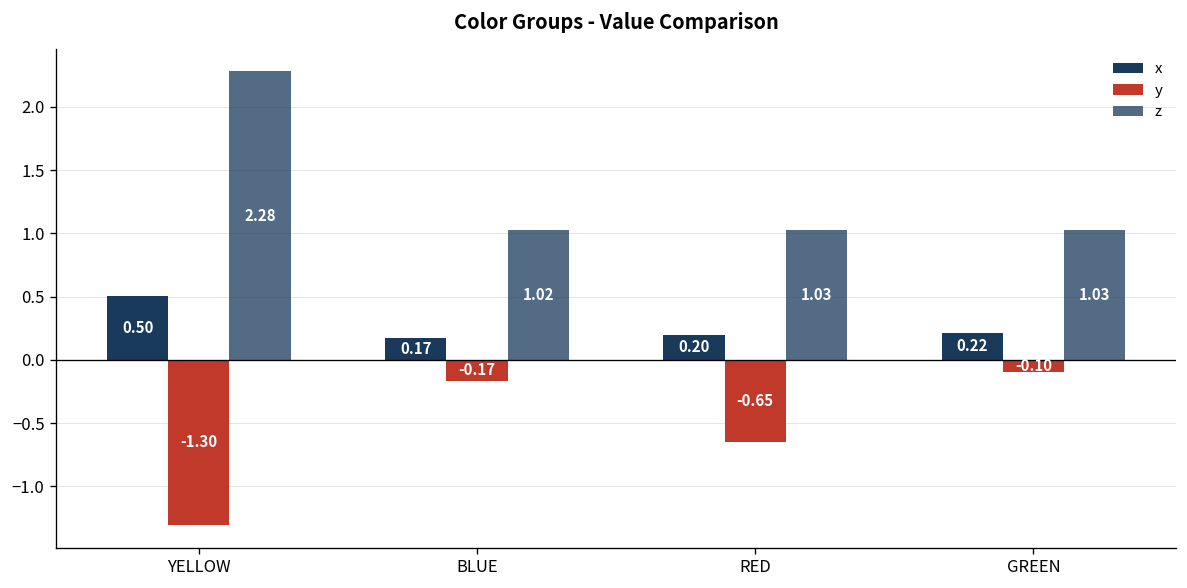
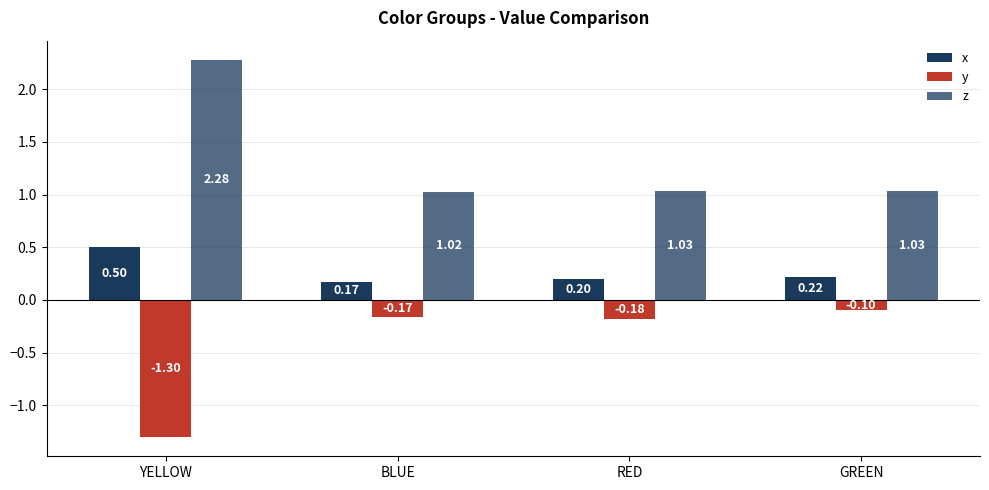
  {
    "y": {
      "YELLOW": -1.30,
      "BLUE": -0.17,
-     "RED": -0.65,
+     "RED": -0.18,
      "GREEN": -0.10
    }
  }
